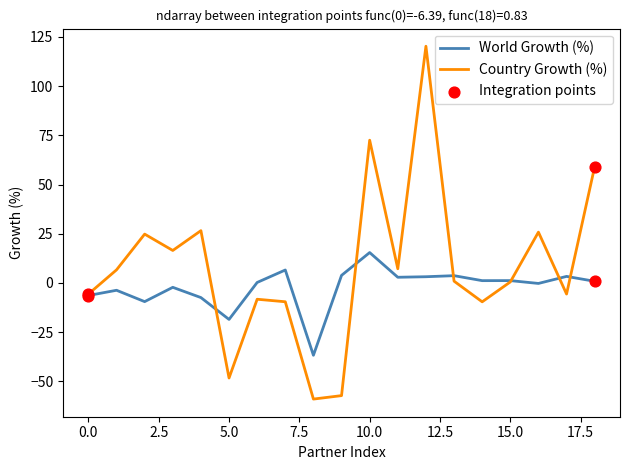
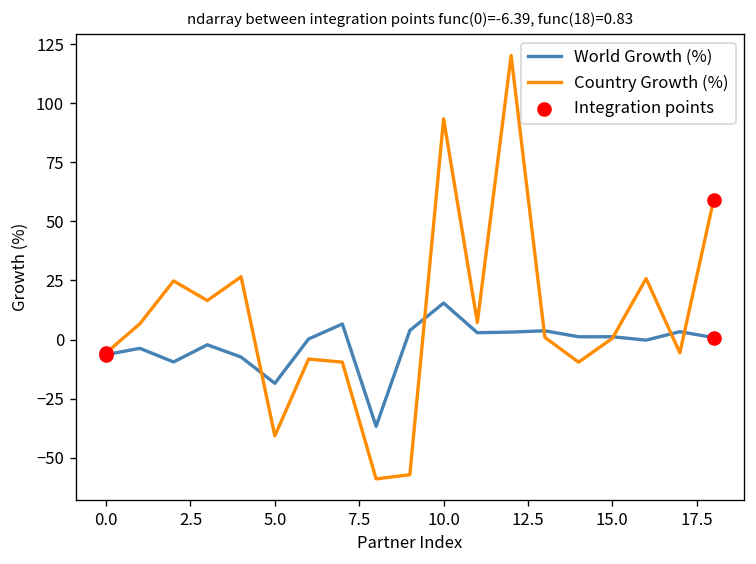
  {
    "World Growth (%)": {
      "5.0": -19,
      "10.0": 15
    },
    "Country Growth (%)": {
-     "5.0": -48,
-     "10.0": 73
+     "5.0": -41,
+     "10.0": 93
    }
  }
